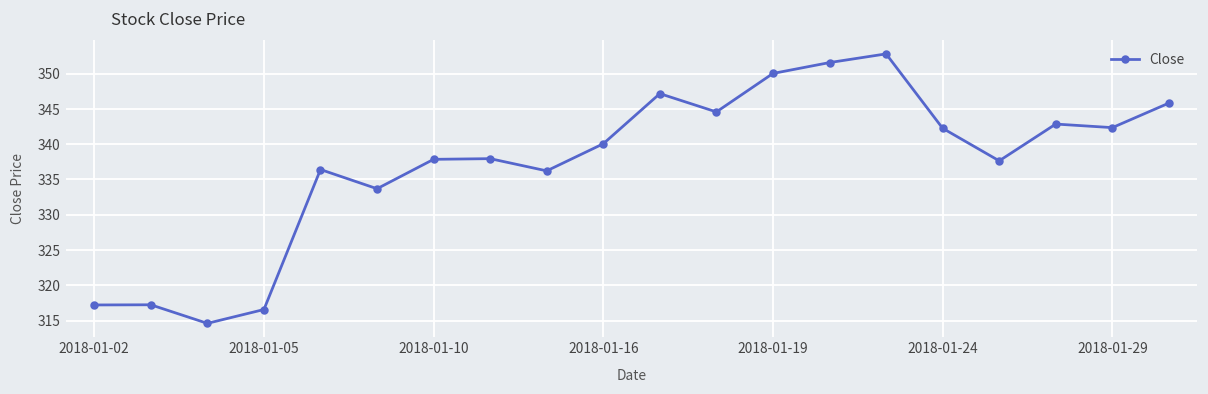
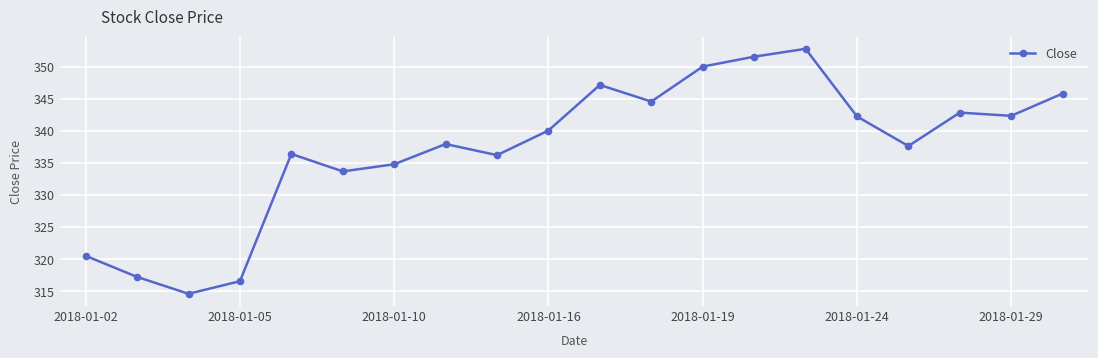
  {
-   "2018-01-02": 317,
+   "2018-01-02": 321,
    "2018-01-05": 317,
-   "2018-01-10": 338,
+   "2018-01-10": 335,
    "2018-01-16": 340,
    "2018-01-19": 350,
    "2018-01-24": 342,
    "2018-01-29": 342
  }
